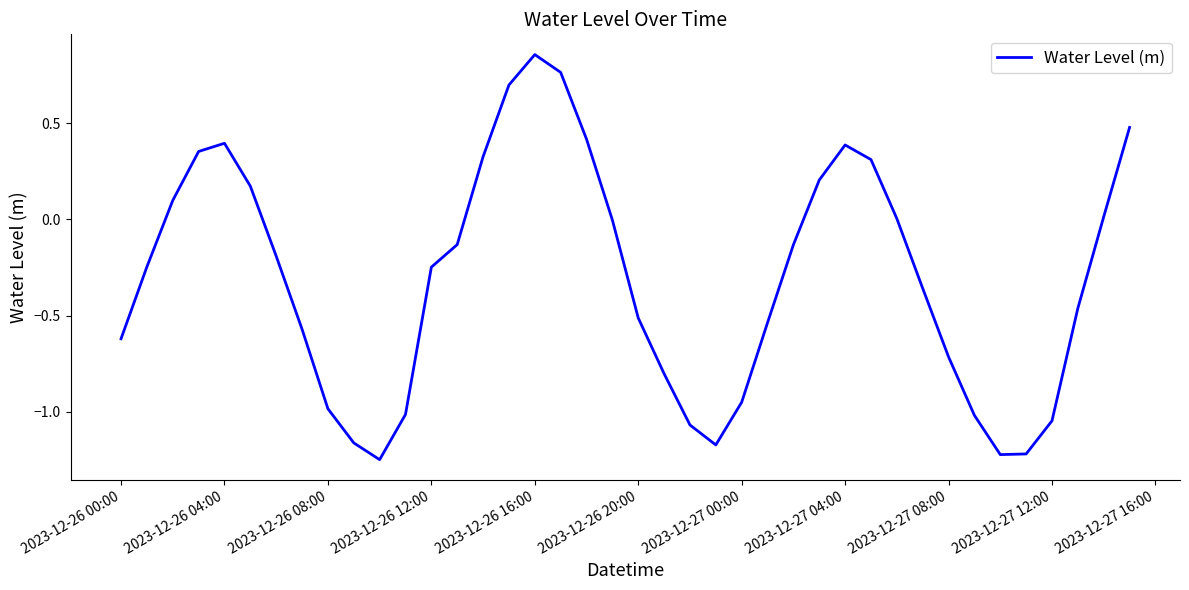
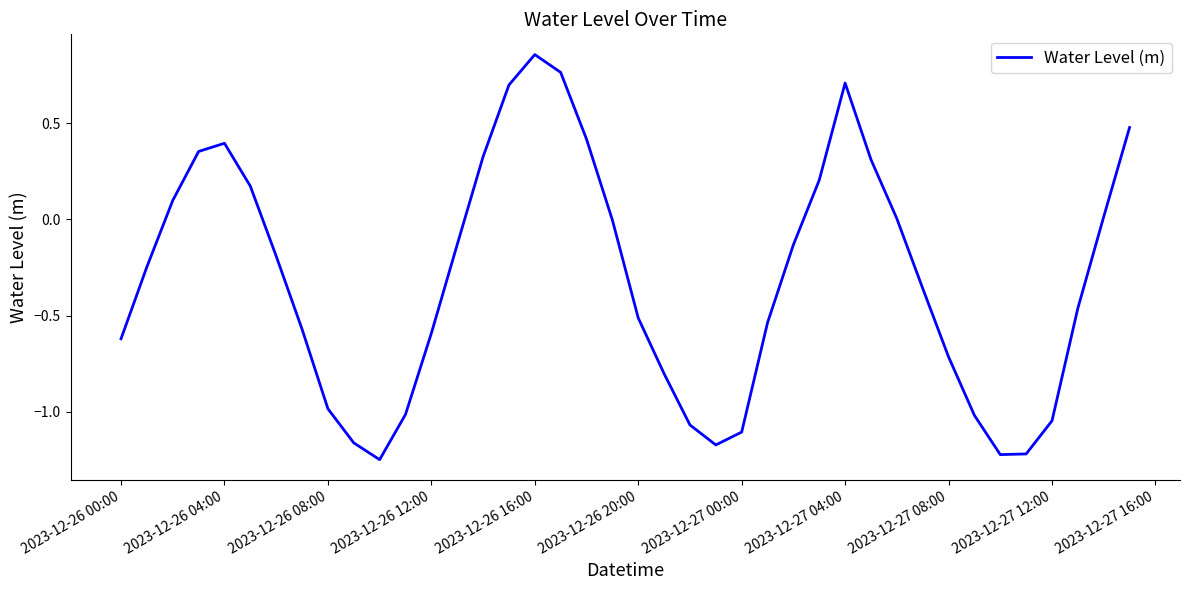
  {
    "2023-12-26 00:00": -0.62,
    "2023-12-26 04:00": 0.40,
    "2023-12-26 08:00": -0.98,
-   "2023-12-26 12:00": -0.25,
+   "2023-12-26 12:00": -0.59,
    "2023-12-26 16:00": 0.86,
    "2023-12-26 20:00": -0.51,
-   "2023-12-27 00:00": -0.95,
-   "2023-12-27 04:00": 0.39,
+   "2023-12-27 00:00": -1.10,
+   "2023-12-27 04:00": 0.71,
    "2023-12-27 08:00": -0.71,
    "2023-12-27 12:00": -1.05
  }
